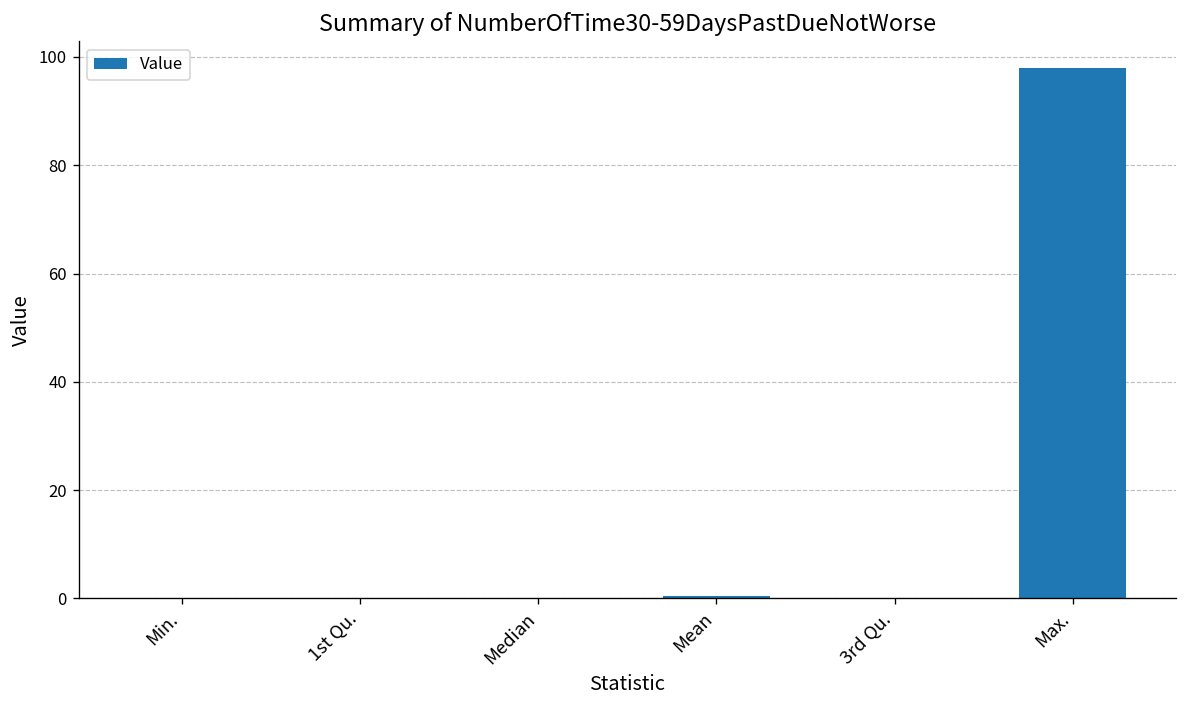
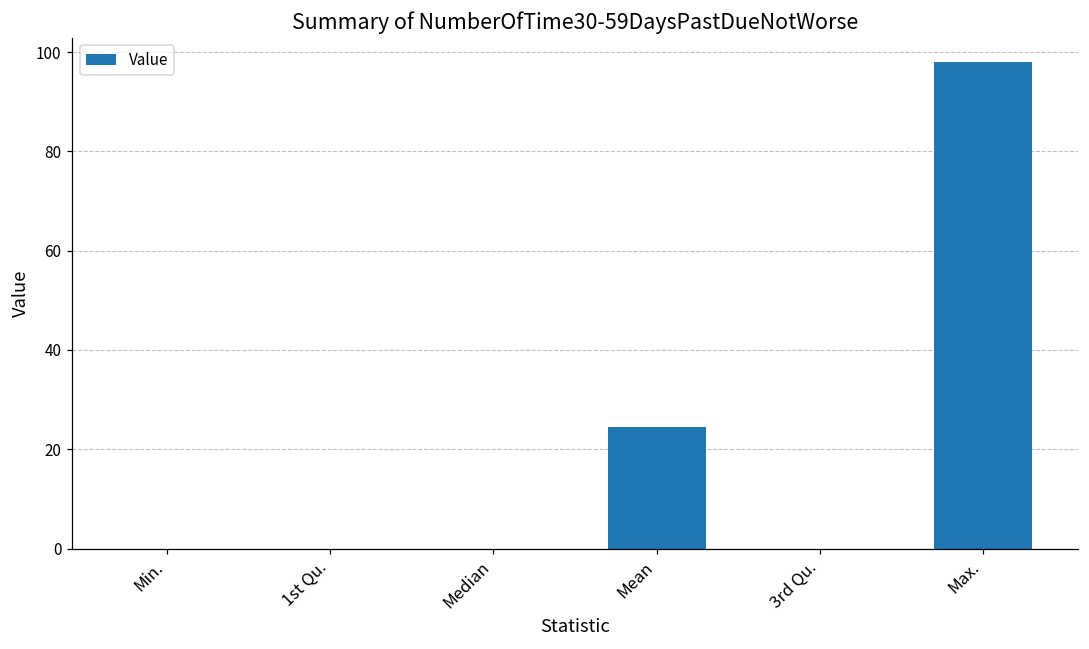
  {
    "Min.": 0,
    "1st Qu.": 0,
    "Median": 0,
-   "Mean": 0,
+   "Mean": 25,
    "3rd Qu.": 0,
    "Max.": 98
  }
